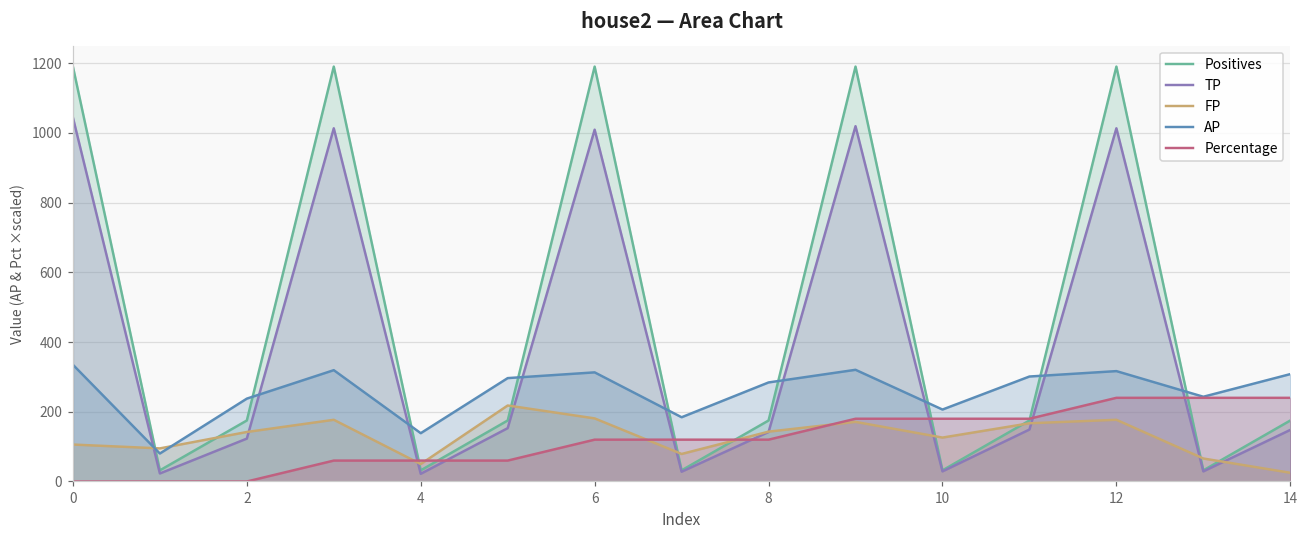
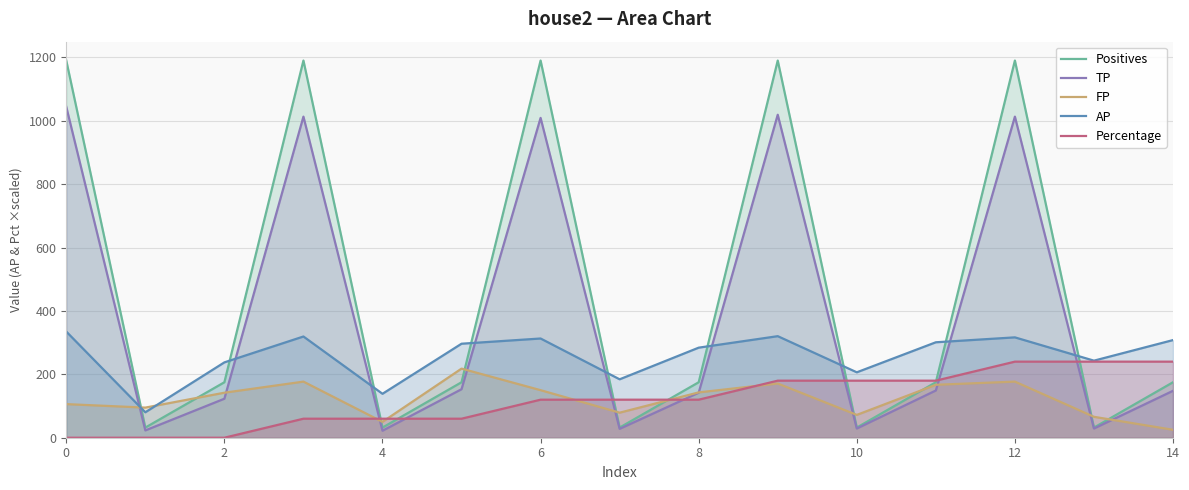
  {
    "FP": {
      "0": 110,
      "2": 140,
      "4": 50,
-     "6": 180,
-     "10": 130,
+     "6": 150,
+     "10": 70,
      "12": 180,
      "14": 30
    },
    "Percentage": {
      "0": 0,
      "2": 0,
      "4": 60,
      "6": 120,
      "8": 120,
      "10": 180,
      "12": 240,
      "14": 240
    }
  }
